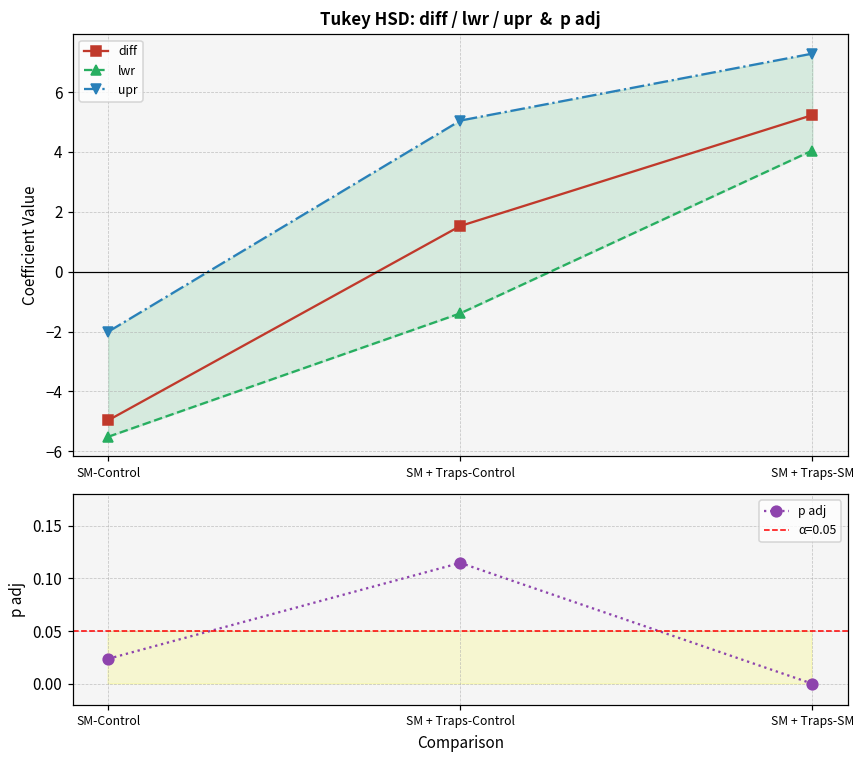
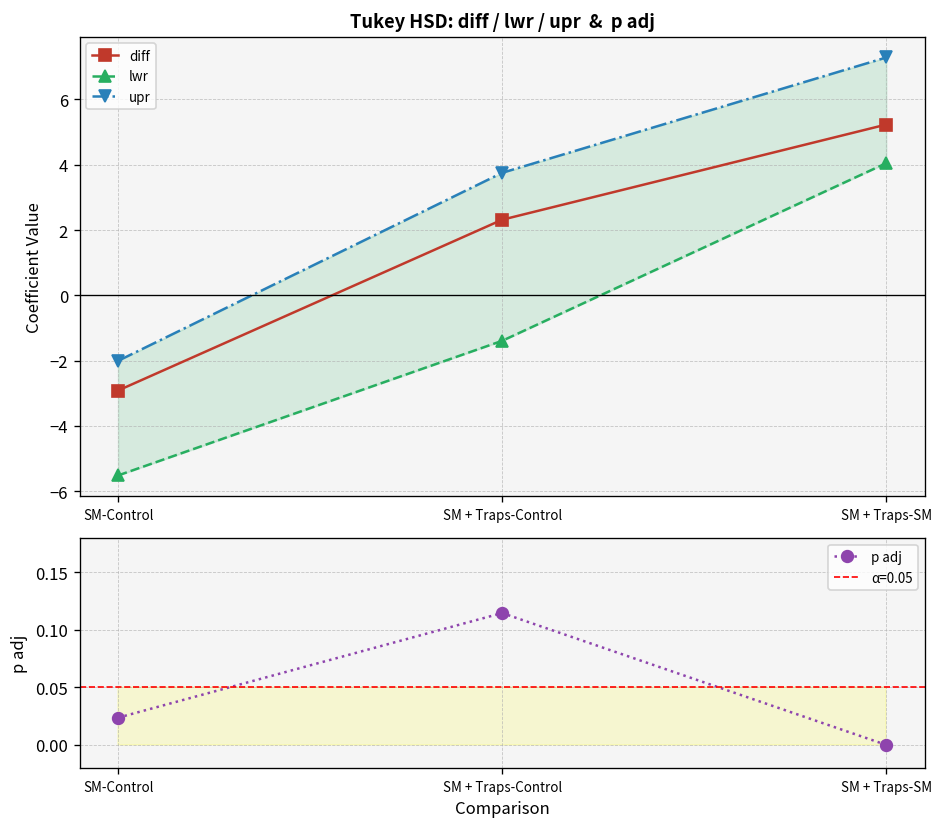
  {
    "Tukey HSD: diff / lwr / upr & p adj": {
      "diff": {
-       "SM-Control": -5.0,
-       "SM + Traps-Control": 1.5,
+       "SM-Control": -2.9,
+       "SM + Traps-Control": 2.3,
        "SM + Traps-SM": 5.2
      },
      "lwr": {
        "SM-Control": -5.5,
        "SM + Traps-Control": -1.4,
        "SM + Traps-SM": 4.0
      },
      "upr": {
        "SM-Control": -2.0,
-       "SM + Traps-Control": 5.0,
+       "SM + Traps-Control": 3.8,
        "SM + Traps-SM": 7.3
      }
    }
  }
